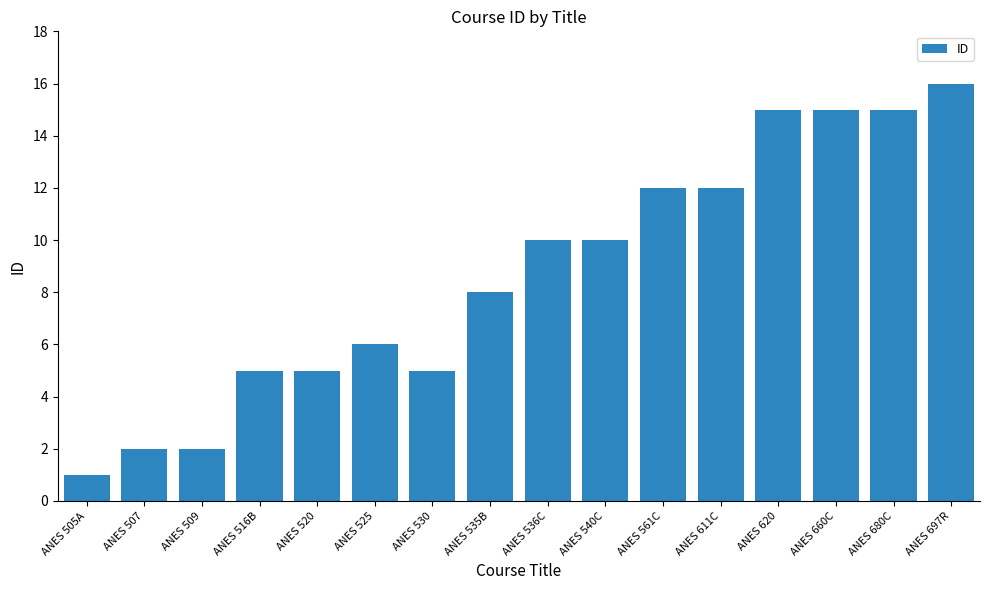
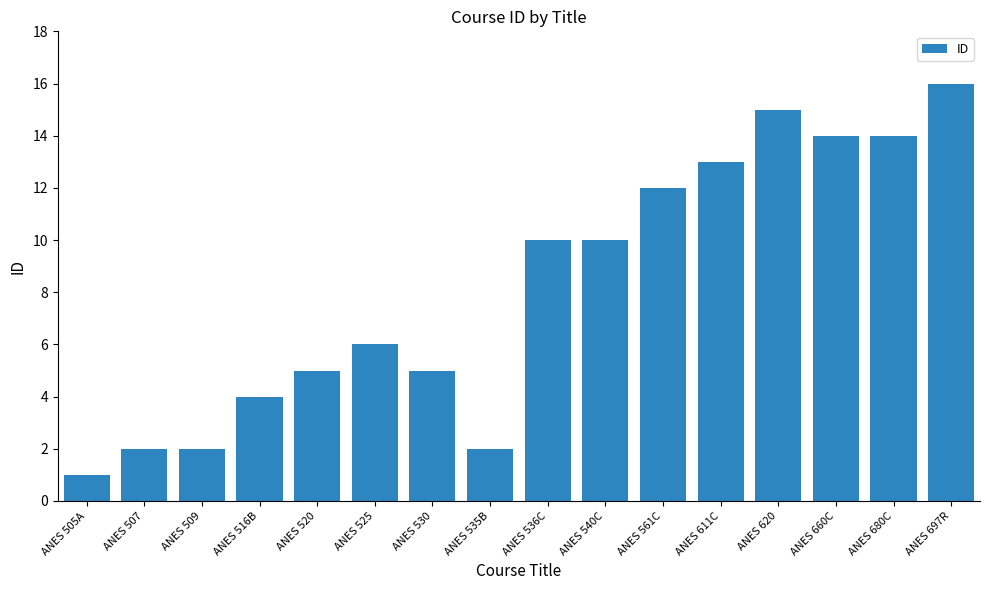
  {
    "ANES 505A": 1,
    "ANES 507": 2,
    "ANES 509": 2,
-   "ANES 516B": 5,
+   "ANES 516B": 4,
    "ANES 520": 5,
    "ANES 525": 6,
    "ANES 530": 5,
-   "ANES 535B": 8,
+   "ANES 535B": 2,
    "ANES 536C": 10,
    "ANES 540C": 10,
    "ANES 561C": 12,
-   "ANES 611C": 12,
+   "ANES 611C": 13,
    "ANES 620": 15,
-   "ANES 660C": 15,
-   "ANES 680C": 15,
+   "ANES 660C": 14,
+   "ANES 680C": 14,
    "ANES 697R": 16
  }
